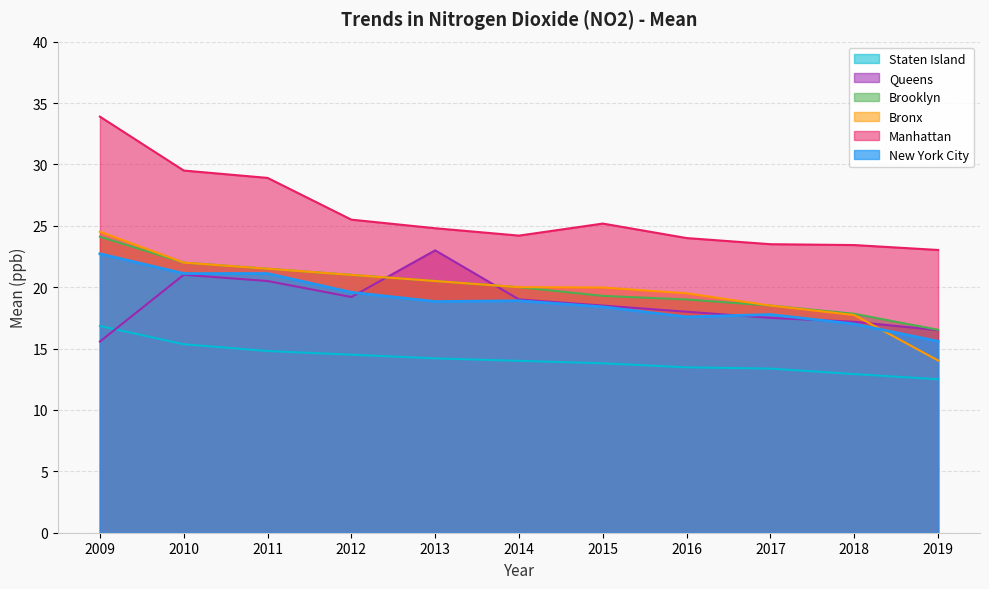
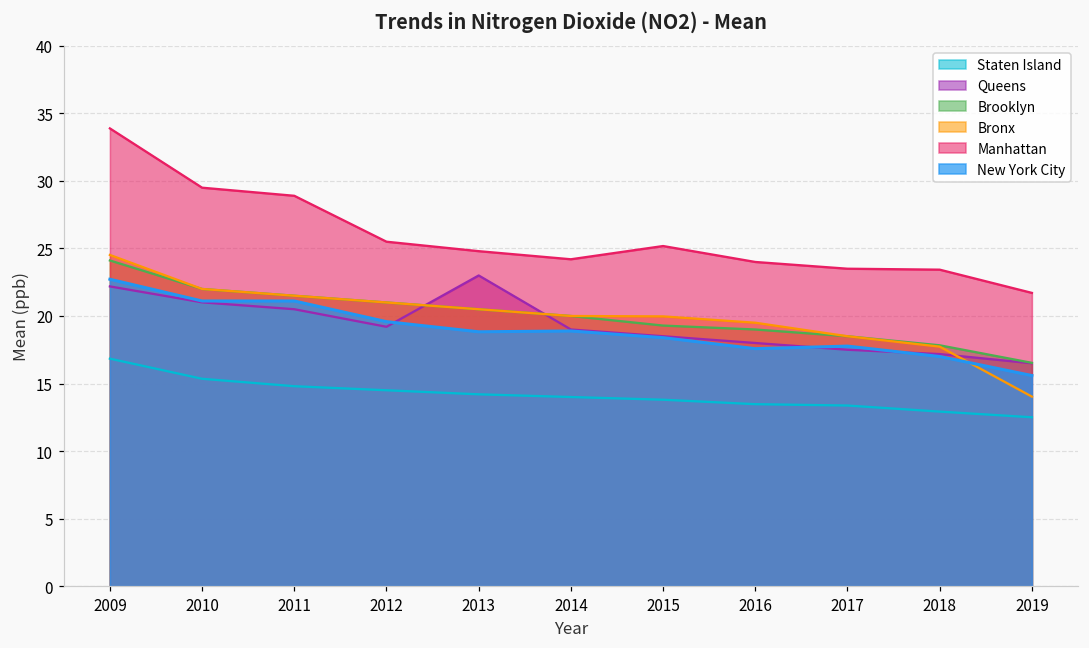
  {
    "Queens": {
-     "2009": 15.6,
+     "2009": 22.2,
      "2011": 20.5,
      "2012": 19.2,
      "2013": 23.0,
      "2016": 18.0,
      "2017": 17.5
    },
    "Brooklyn": {
      "2009": 24.1,
      "2015": 19.3,
      "2016": 19.0
    },
    "Bronx": {
      "2009": 24.5,
      "2015": 20.0,
      "2016": 19.5,
      "2019": 14.0
    },
    "Manhattan": {
      "2009": 33.9,
      "2010": 29.5,
      "2011": 28.9,
      "2012": 25.5,
      "2013": 24.8,
      "2014": 24.2,
      "2015": 25.2,
      "2016": 24.0,
      "2017": 23.5,
      "2018": 23.4,
-     "2019": 23.0
+     "2019": 21.7
    }
  }
